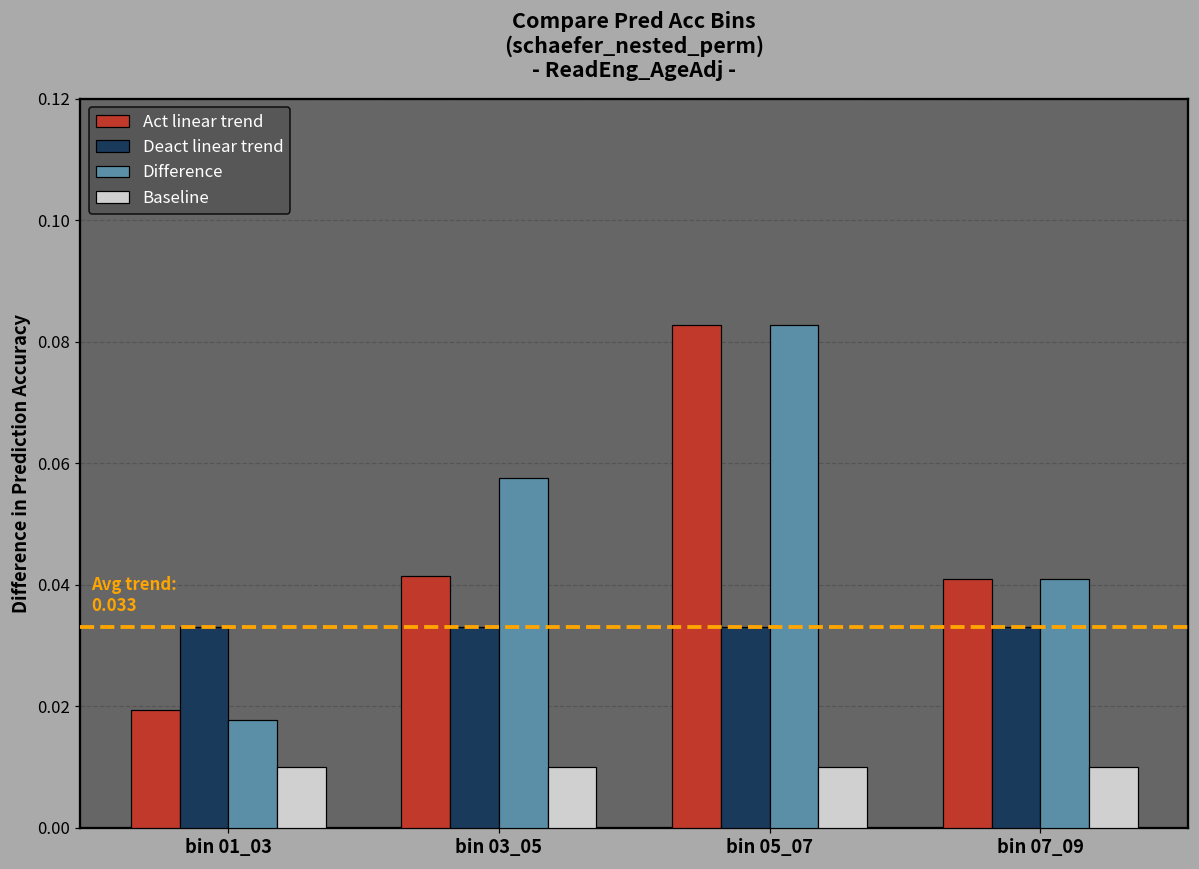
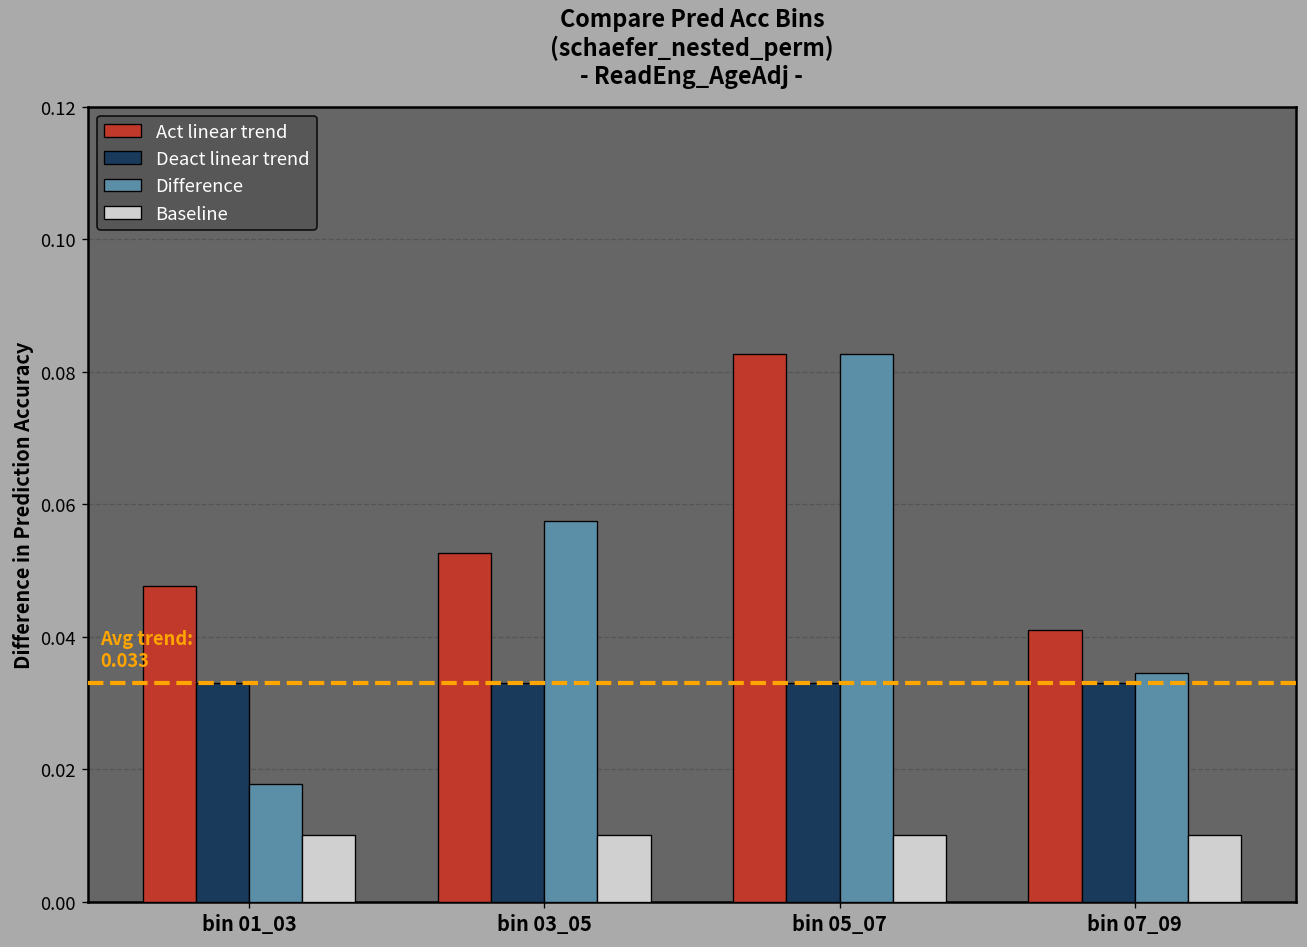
  {
    "Act linear trend": {
-     "bin 01_03": 0.019,
-     "bin 03_05": 0.041,
+     "bin 01_03": 0.048,
+     "bin 03_05": 0.053,
      "bin 05_07": 0.083,
      "bin 07_09": 0.041
    },
    "Deact linear trend": {
      "bin 01_03": 0.033,
      "bin 03_05": 0.033,
      "bin 05_07": 0.033,
      "bin 07_09": 0.033
    },
    "Difference": {
      "bin 01_03": 0.018,
      "bin 03_05": 0.058,
      "bin 05_07": 0.083,
-     "bin 07_09": 0.041
+     "bin 07_09": 0.034
    },
    "Baseline": {
      "bin 01_03": 0.010,
      "bin 03_05": 0.010,
      "bin 05_07": 0.010,
      "bin 07_09": 0.010
    }
  }
